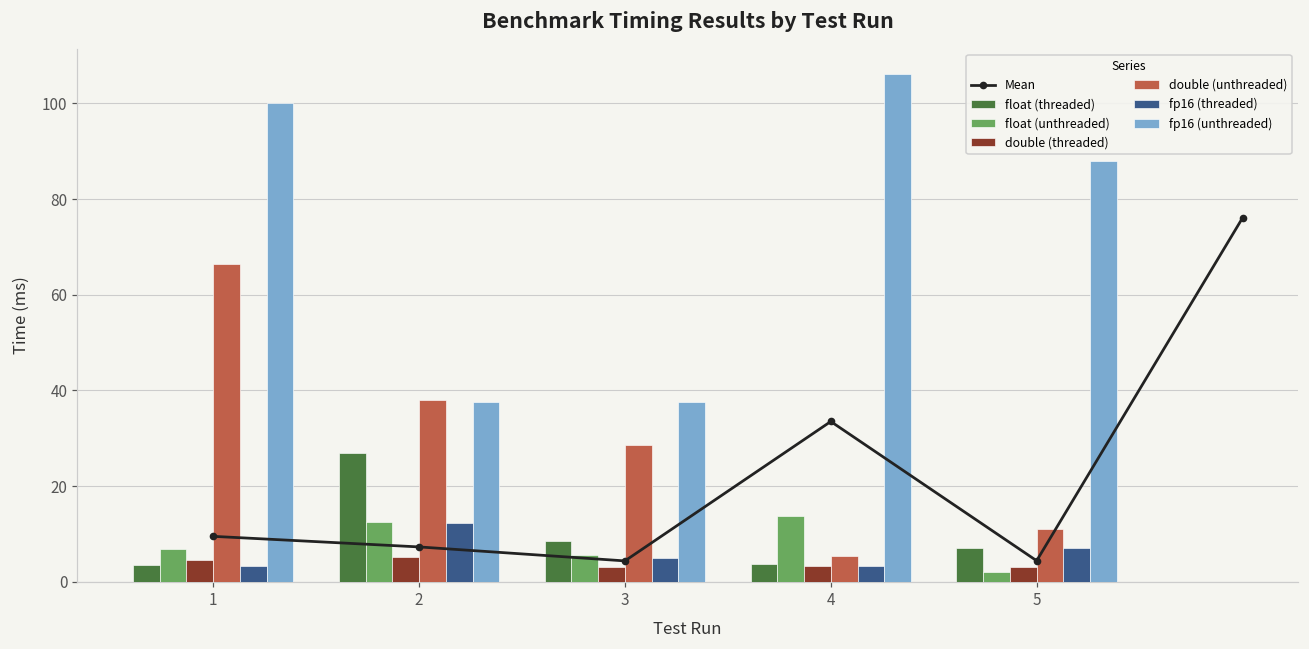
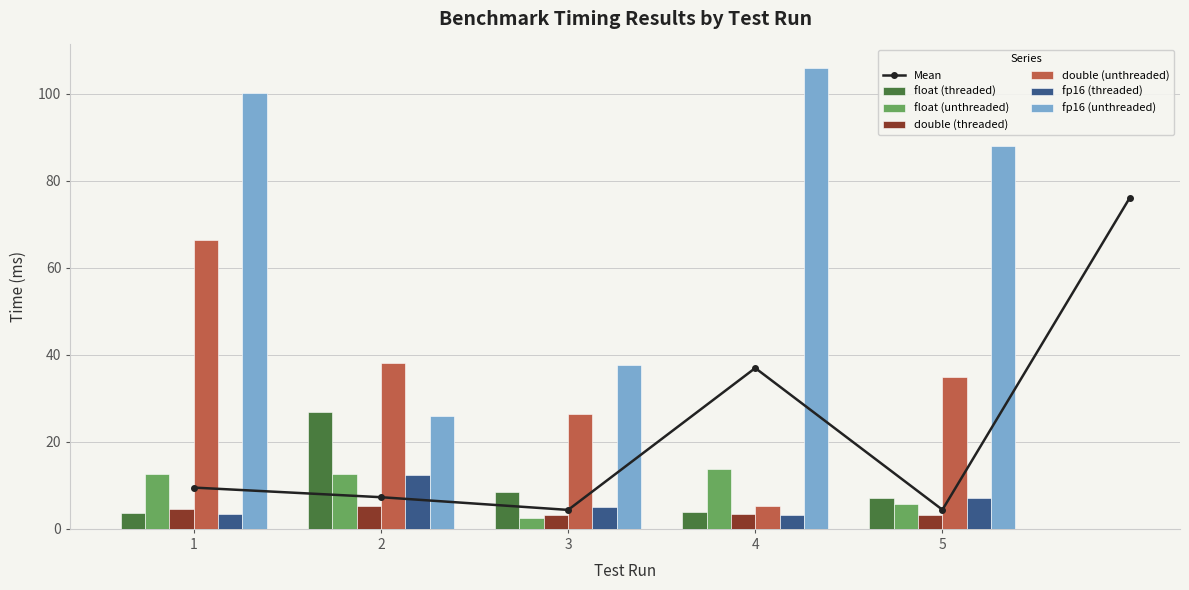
  {
    "float (threaded)": {
      "1": 4,
      "2": 27,
      "3": 9,
      "4": 4,
      "5": 7
    },
    "Mean": {
      "1": 9,
      "2": 7,
      "3": 4,
-     "4": 33
+     "4": 37
    },
    "float (unthreaded)": {
-     "1": 7,
+     "1": 13,
      "2": 13,
-     "3": 6,
+     "3": 2,
      "4": 14,
-     "5": 2
+     "5": 6
    },
    "double (threaded)": {
      "1": 5,
      "2": 5,
      "3": 3,
      "4": 3,
      "5": 3
    },
    "double (unthreaded)": {
      "1": 67,
      "2": 38,
-     "3": 29,
+     "3": 26,
      "4": 5,
-     "5": 11
+     "5": 35
    },
    "fp16 (threaded)": {
      "1": 3,
      "2": 12,
      "3": 5,
      "4": 3,
      "5": 7
    },
    "fp16 (unthreaded)": {
      "1": 100,
-     "2": 38,
+     "2": 26,
      "3": 38,
      "4": 106,
      "5": 88
    }
  }
